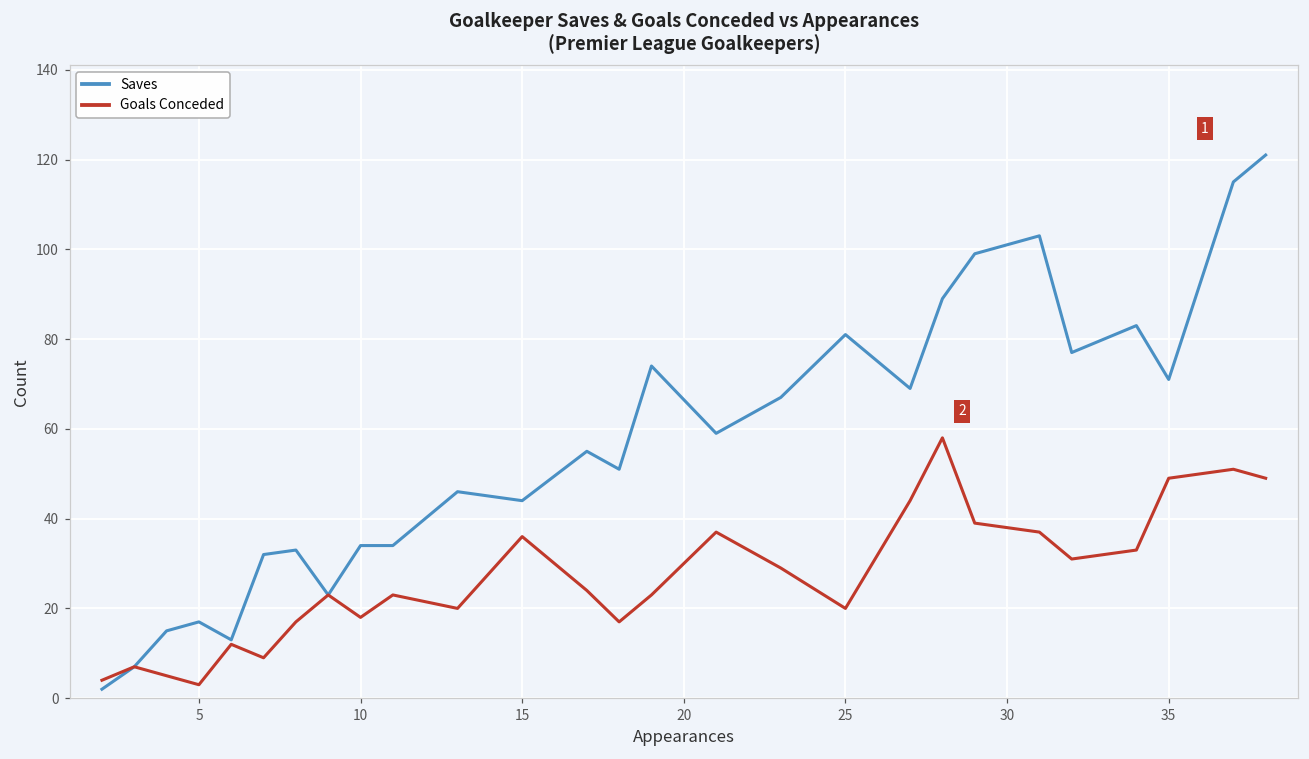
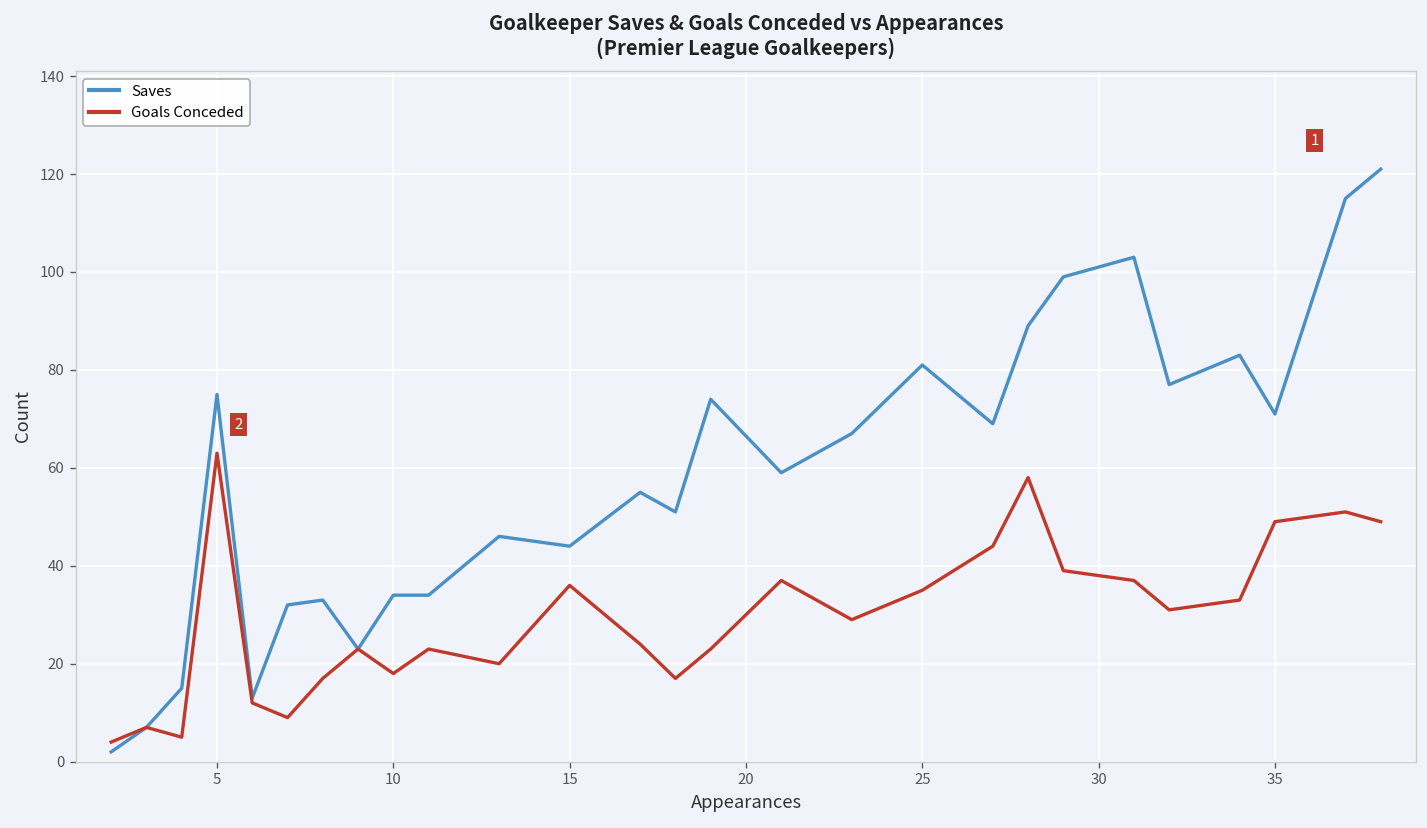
  {
    "Saves": {
-     "5": 17,
+     "5": 75,
      "10": 34,
      "15": 44,
      "25": 81,
      "35": 71
    },
    "Goals Conceded": {
-     "5": 3,
+     "5": 63,
      "10": 18,
      "15": 36,
-     "25": 20,
+     "25": 35,
      "35": 49
    }
  }
